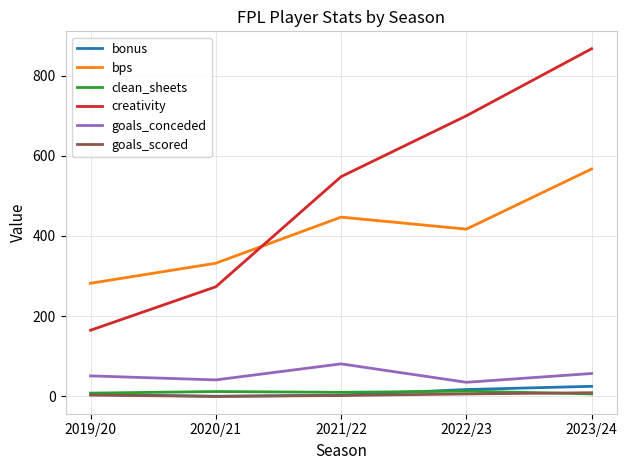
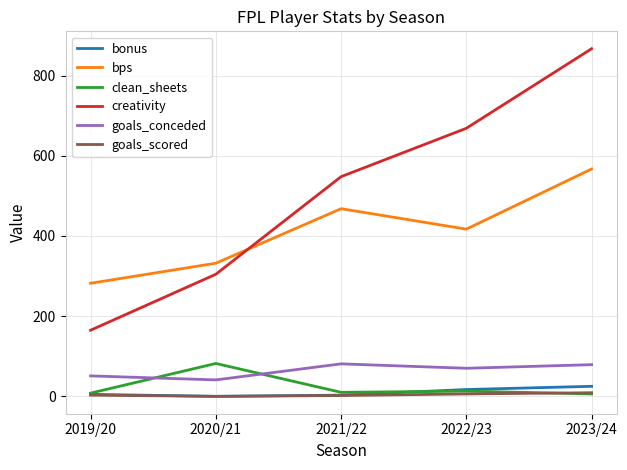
  {
    "bonus": {
      "2023/24": 30
    },
    "bps": {
      "2019/20": 280,
      "2020/21": 330,
-     "2021/22": 450,
+     "2021/22": 470,
      "2022/23": 420,
      "2023/24": 570
    },
    "clean_sheets": {
-     "2020/21": 10,
+     "2020/21": 80,
      "2021/22": 10
    },
    "creativity": {
      "2019/20": 160,
-     "2020/21": 270,
+     "2020/21": 300,
      "2021/22": 550,
-     "2022/23": 700,
+     "2022/23": 670,
      "2023/24": 870
    },
    "goals_conceded": {
      "2019/20": 50,
      "2020/21": 40,
      "2021/22": 80,
-     "2022/23": 40,
-     "2023/24": 60
+     "2022/23": 70,
+     "2023/24": 80
    },
    "goals_scored": {
      "2022/23": 10
    }
  }
